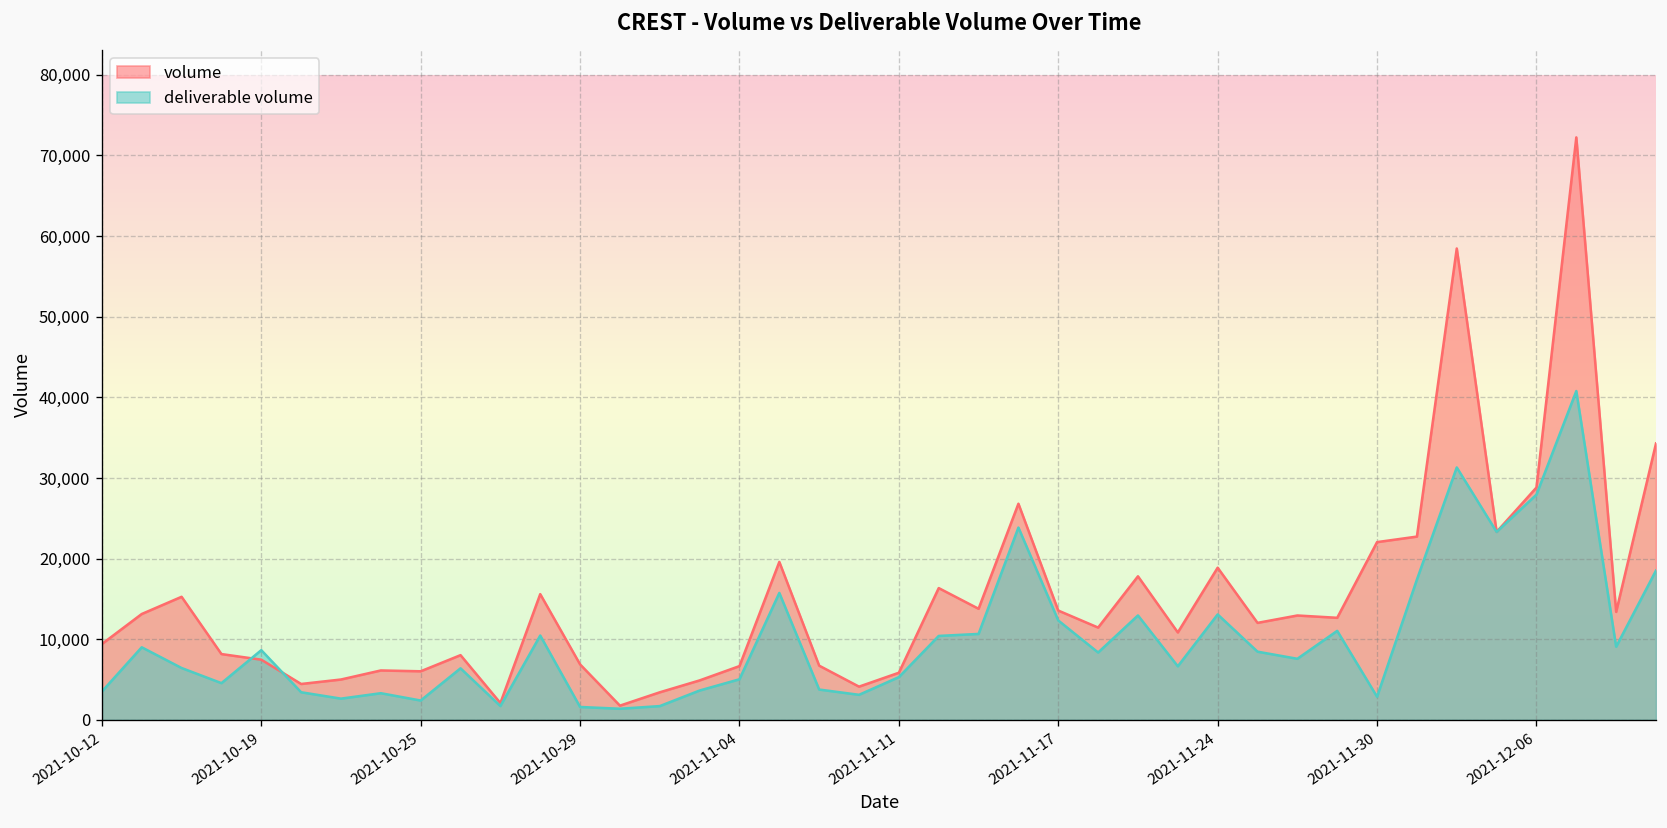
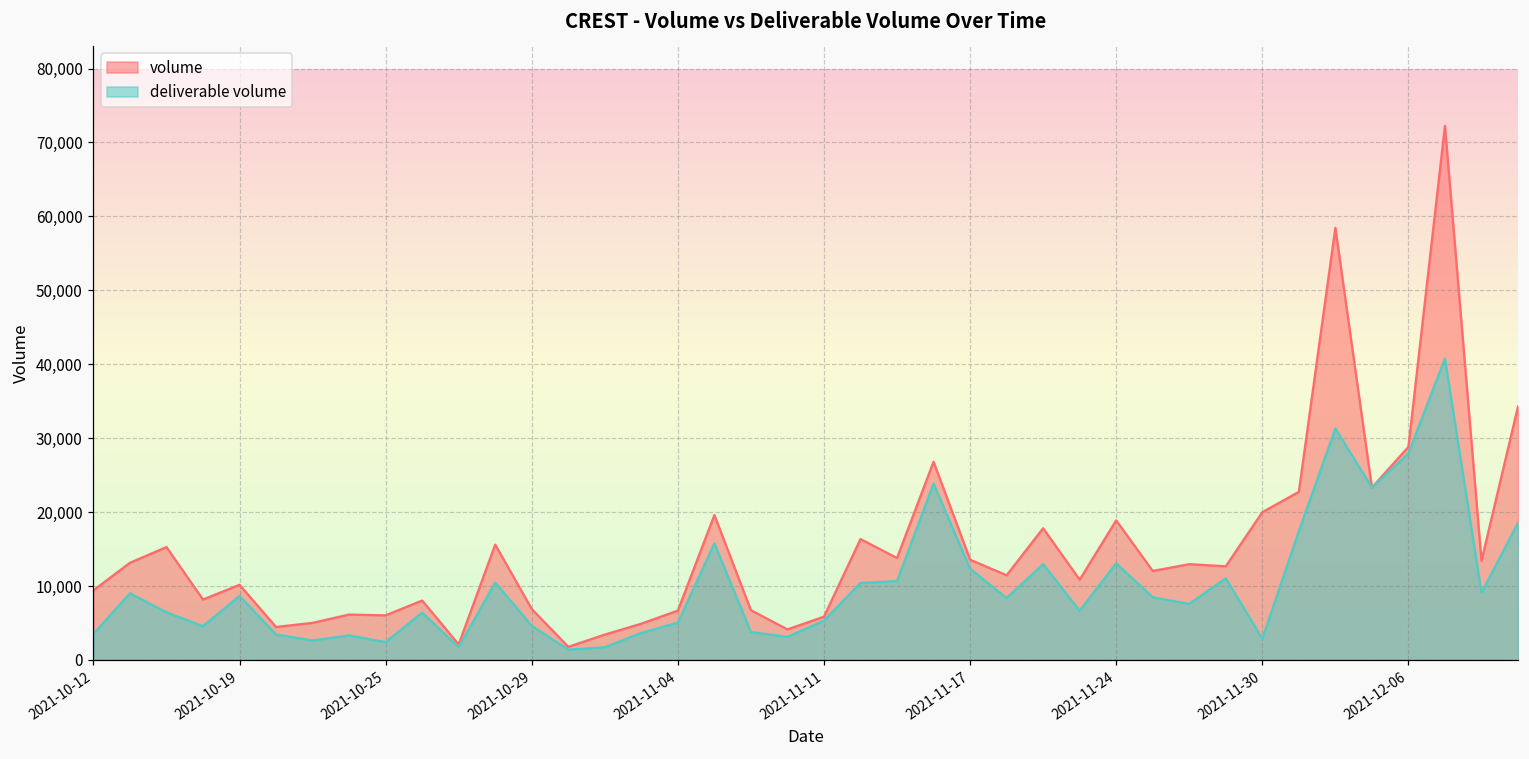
  {
    "volume": {
      "2021-10-12": "9,000",
-     "2021-10-19": "7,000",
+     "2021-10-19": "10,000",
      "2021-10-25": "6,000",
      "2021-10-29": "7,000",
      "2021-11-04": "7,000",
      "2021-11-11": "6,000",
      "2021-11-17": "14,000",
      "2021-11-24": "19,000",
-     "2021-11-30": "22,000",
+     "2021-11-30": "20,000",
      "2021-12-06": "29,000"
    },
    "deliverable volume": {
      "2021-10-12": "4,000",
      "2021-10-19": "9,000",
      "2021-10-25": "2,000",
-     "2021-10-29": "2,000",
+     "2021-10-29": "5,000",
      "2021-11-04": "5,000",
      "2021-11-11": "5,000",
      "2021-11-17": "12,000",
      "2021-11-24": "13,000",
      "2021-11-30": "3,000",
      "2021-12-06": "28,000"
    }
  }
